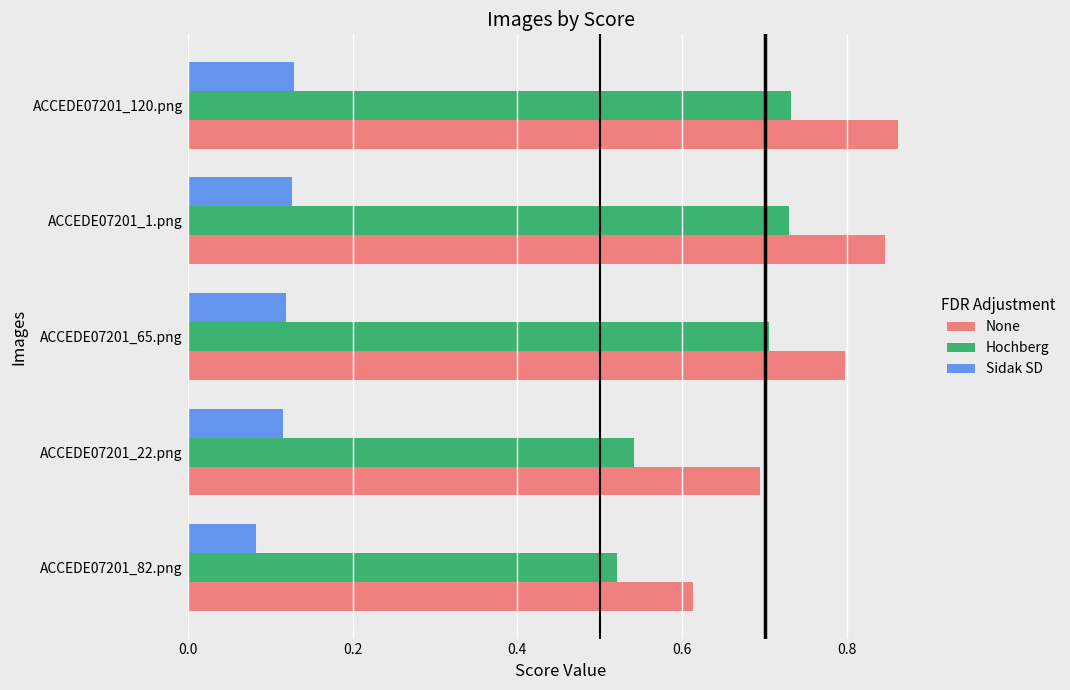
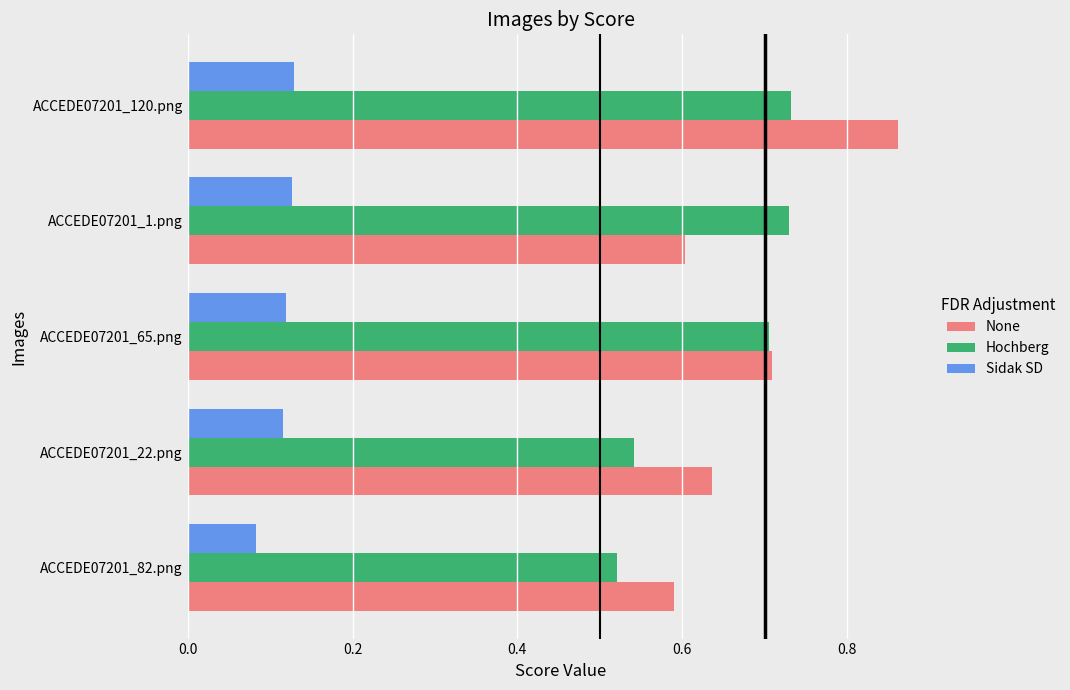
  {
    "None": {
      "ACCEDE07201_120.png": 0.86,
-     "ACCEDE07201_1.png": 0.85,
-     "ACCEDE07201_65.png": 0.80,
-     "ACCEDE07201_22.png": 0.69,
-     "ACCEDE07201_82.png": 0.61
+     "ACCEDE07201_1.png": 0.60,
+     "ACCEDE07201_65.png": 0.71,
+     "ACCEDE07201_22.png": 0.64,
+     "ACCEDE07201_82.png": 0.59
    },
    "Hochberg": {
      "ACCEDE07201_120.png": 0.73,
      "ACCEDE07201_1.png": 0.73,
      "ACCEDE07201_65.png": 0.71,
      "ACCEDE07201_22.png": 0.54,
      "ACCEDE07201_82.png": 0.52
    },
    "Sidak SD": {
      "ACCEDE07201_120.png": 0.13,
      "ACCEDE07201_1.png": 0.13,
      "ACCEDE07201_65.png": 0.12,
      "ACCEDE07201_22.png": 0.12,
      "ACCEDE07201_82.png": 0.08
    }
  }
